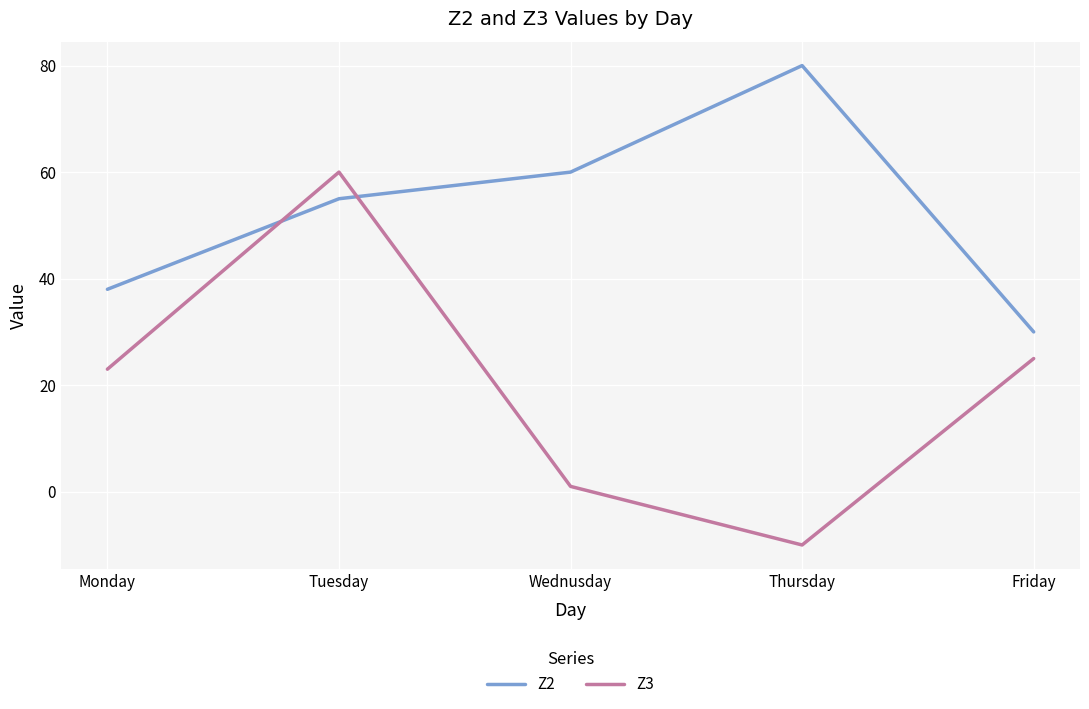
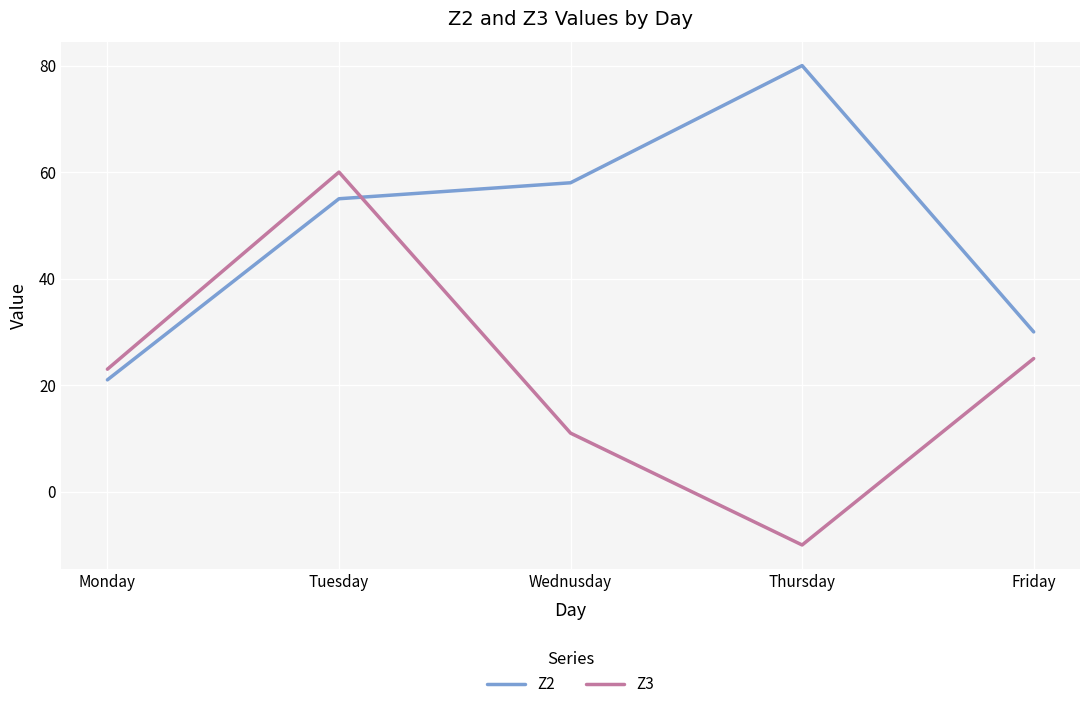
  {
    "Z2": {
-     "Monday": 38,
+     "Monday": 21,
      "Tuesday": 55,
-     "Wednusday": 60,
+     "Wednusday": 58,
      "Thursday": 80,
      "Friday": 30
    },
    "Z3": {
      "Monday": 23,
      "Tuesday": 60,
-     "Wednusday": 1,
+     "Wednusday": 11,
      "Thursday": -10,
      "Friday": 25
    }
  }
